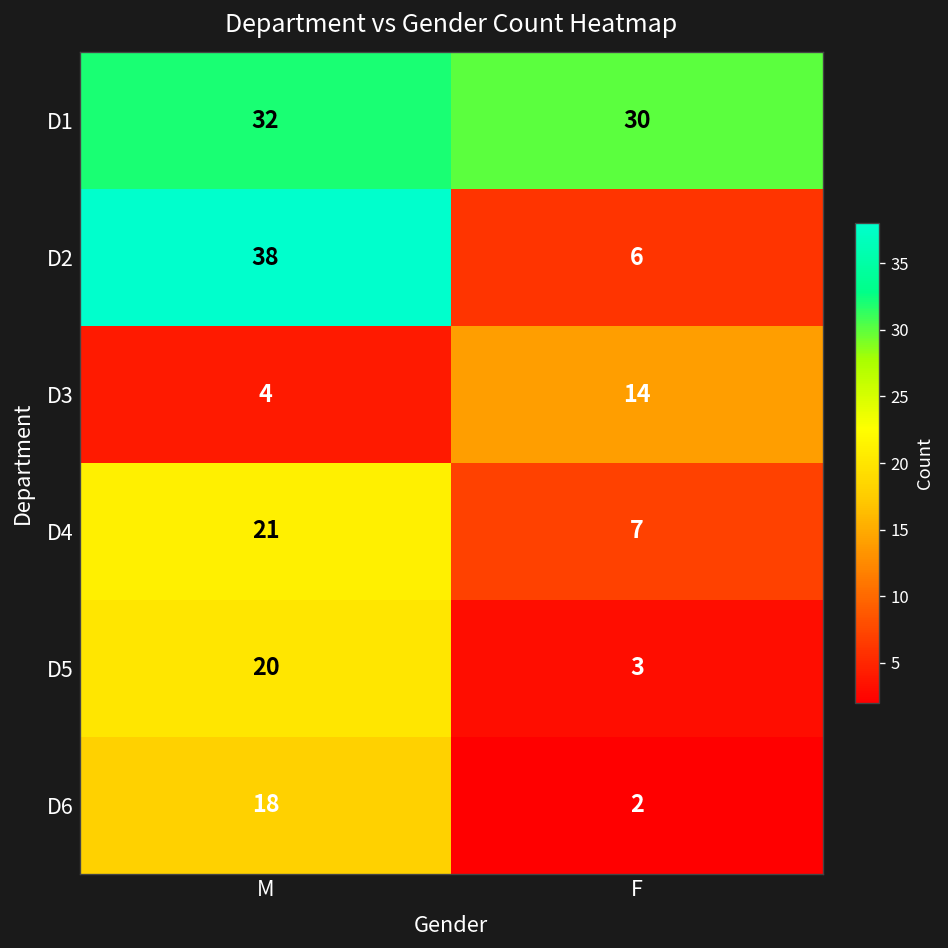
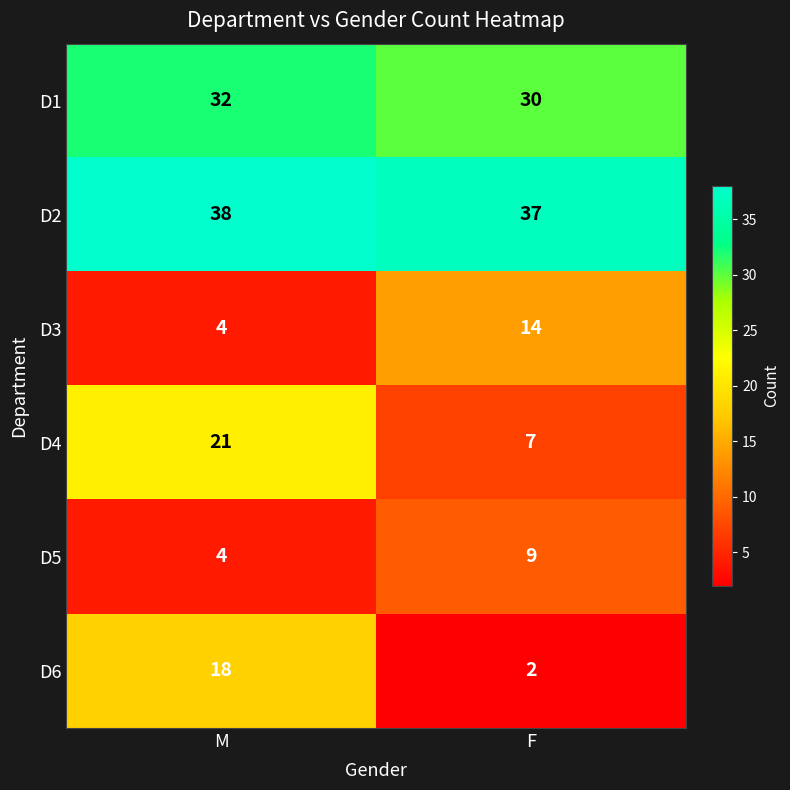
  {
    "D1": {
      "M": 32,
      "F": 30
    },
    "D2": {
      "M": 38,
-     "F": 6
+     "F": 37
    },
    "D3": {
      "M": 4,
      "F": 14
    },
    "D4": {
      "M": 21,
      "F": 7
    },
    "D5": {
-     "M": 20,
-     "F": 3
+     "M": 4,
+     "F": 9
    },
    "D6": {
      "M": 18,
      "F": 2
    }
  }
